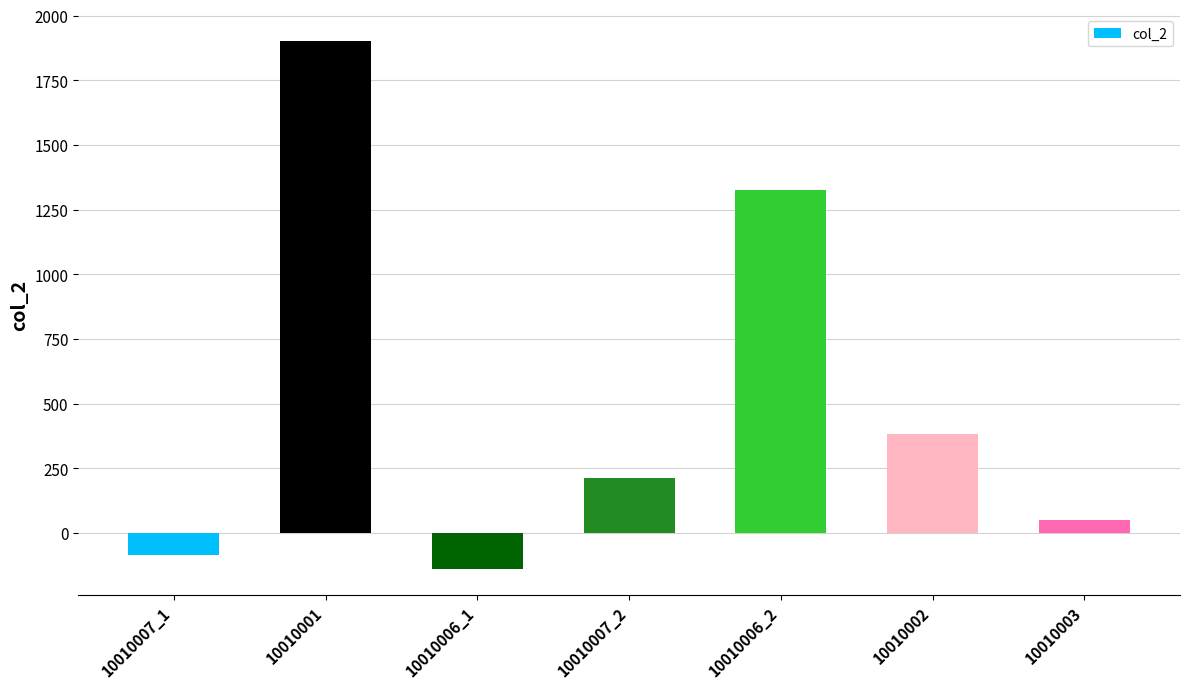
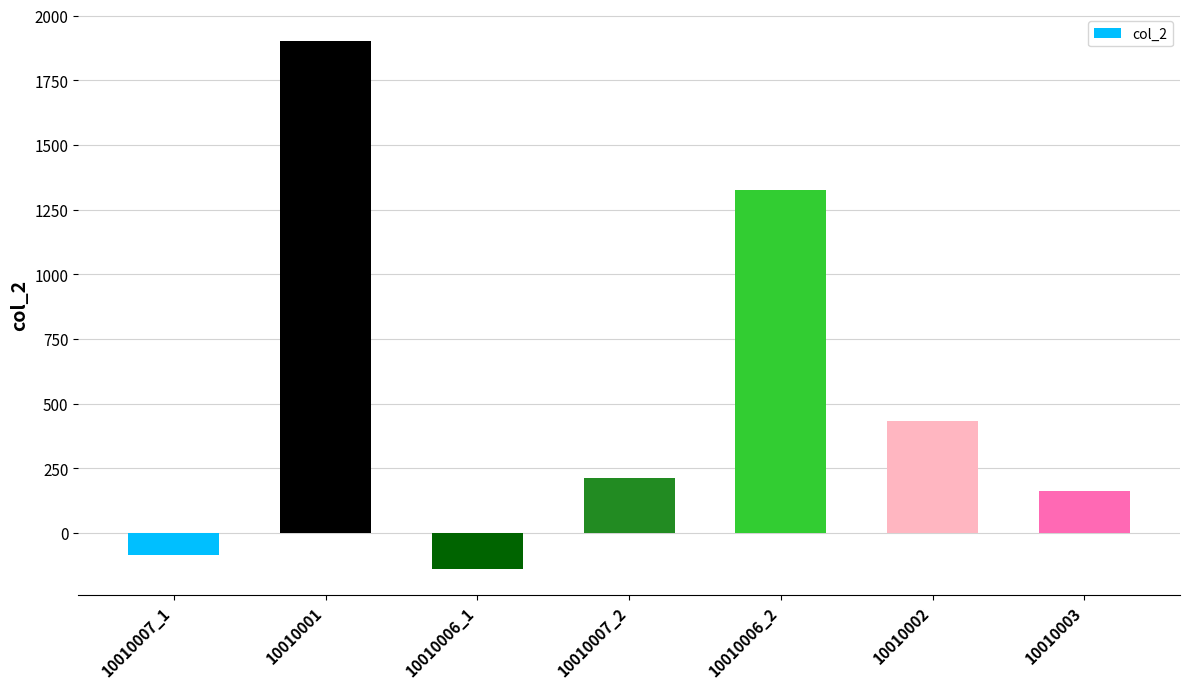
  {
    "10010007_1": -80,
    "10010001": 1900,
    "10010006_1": -140,
    "10010007_2": 210,
    "10010006_2": 1320,
-   "10010002": 380,
-   "10010003": 50
+   "10010002": 430,
+   "10010003": 160
  }
